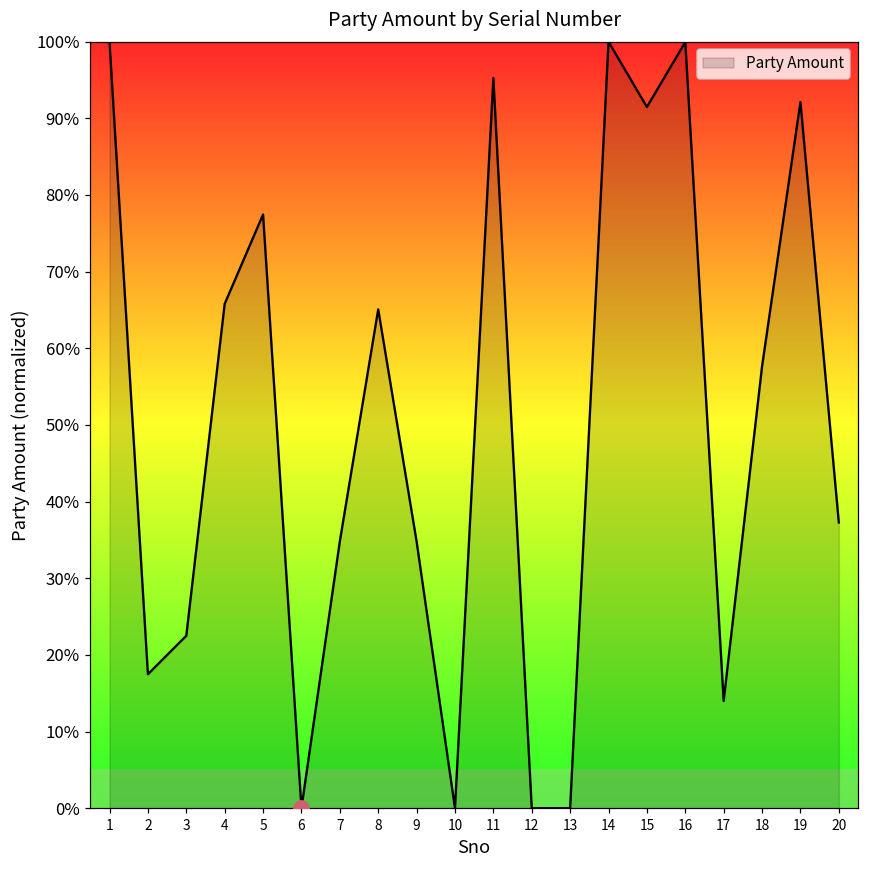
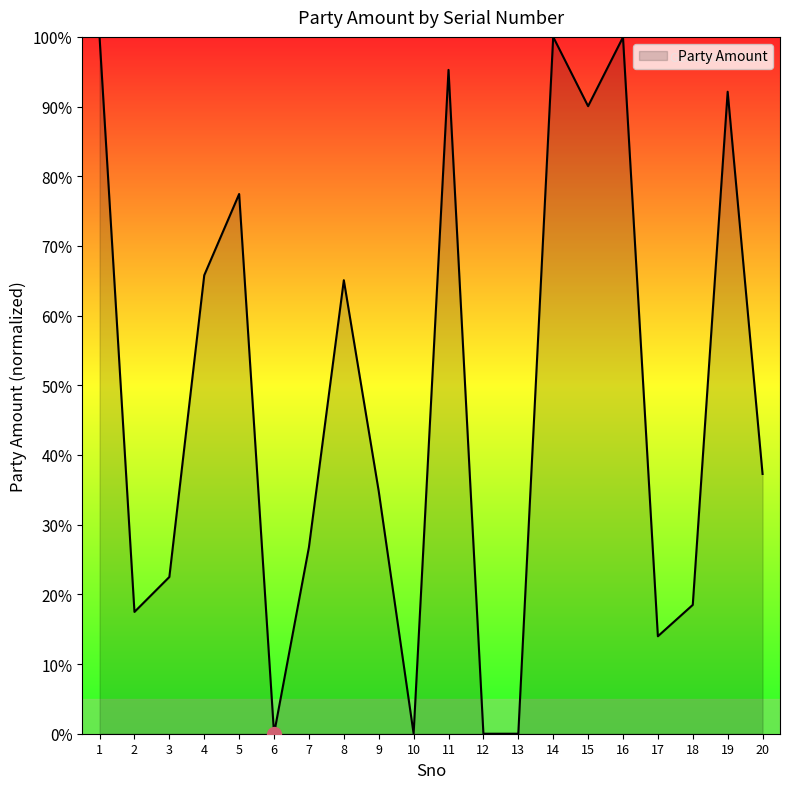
  {
    "Party Amount": {
      "1": "100%",
      "2": "17%",
      "3": "22%",
      "4": "66%",
      "5": "77%",
-     "7": "35%",
+     "7": "27%",
      "8": "65%",
      "9": "35%",
      "11": "95%",
      "14": "100%",
-     "15": "91%",
+     "15": "90%",
      "16": "100%",
      "17": "14%",
-     "18": "58%",
+     "18": "18%",
      "19": "92%",
      "20": "37%"
    }
  }
